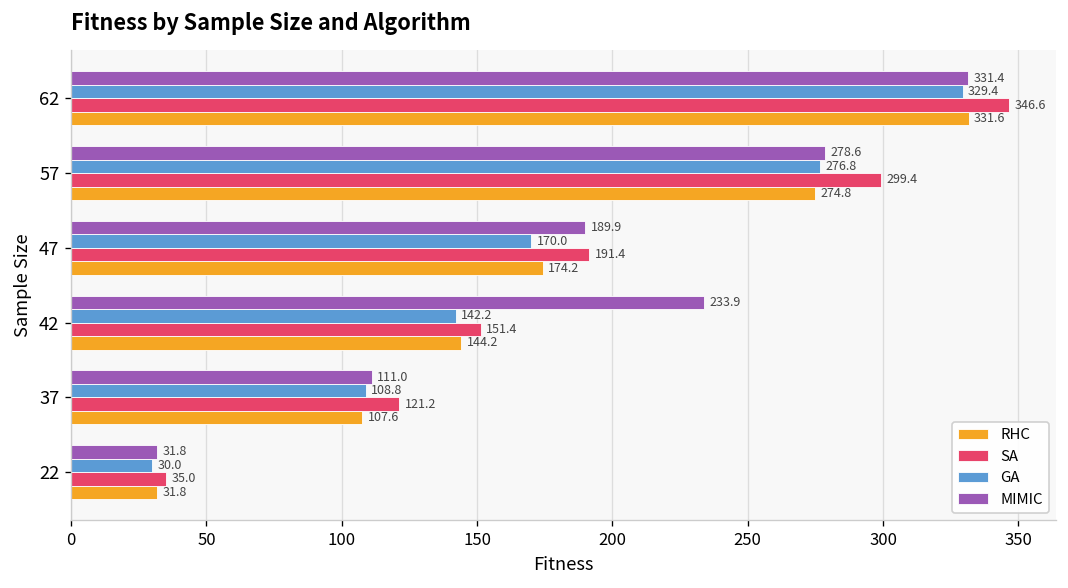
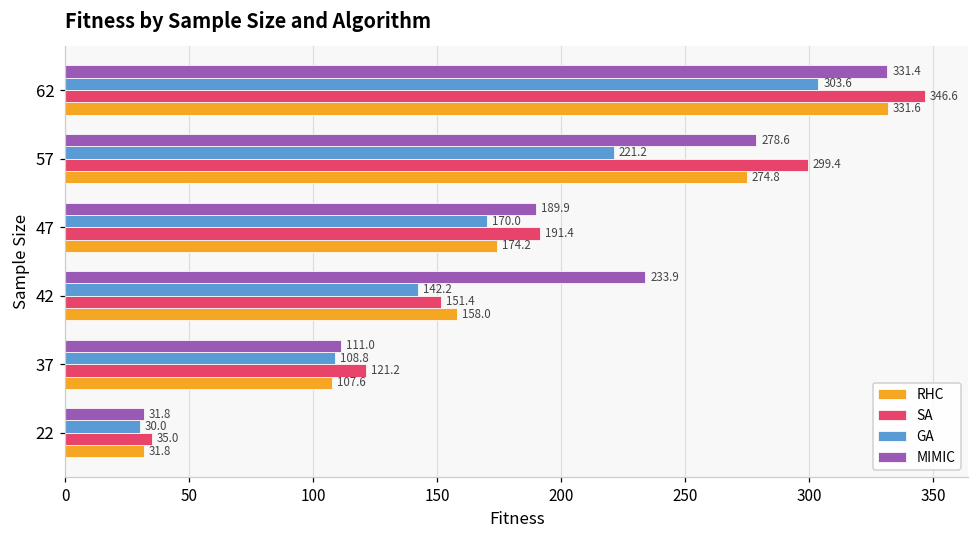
  {
    "RHC": {
      "62": 331.6,
      "57": 274.8,
      "47": 174.2,
-     "42": 144.2,
+     "42": 158.0,
      "37": 107.6,
      "22": 31.8
    },
    "SA": {
      "62": 346.6,
      "57": 299.4,
      "47": 191.4,
      "42": 151.4,
      "37": 121.2,
      "22": 35.0
    },
    "GA": {
-     "62": 329.4,
-     "57": 276.8,
+     "62": 303.6,
+     "57": 221.2,
      "47": 170.0,
      "42": 142.2,
      "37": 108.8,
      "22": 30.0
    },
    "MIMIC": {
      "62": 331.4,
      "57": 278.6,
      "47": 189.9,
      "42": 233.9,
      "37": 111.0,
      "22": 31.8
    }
  }
